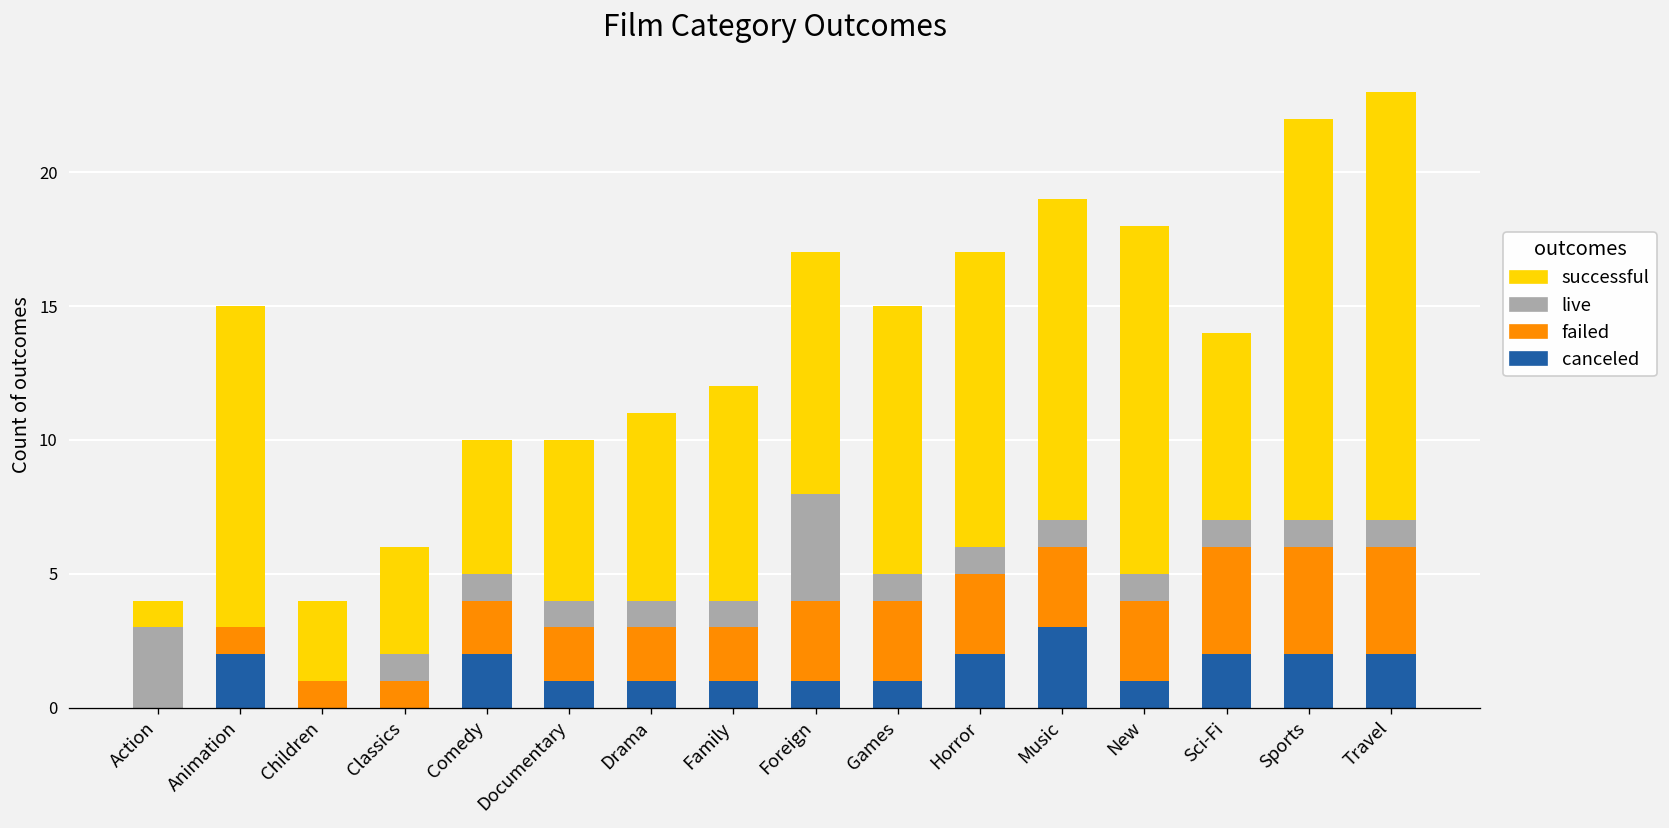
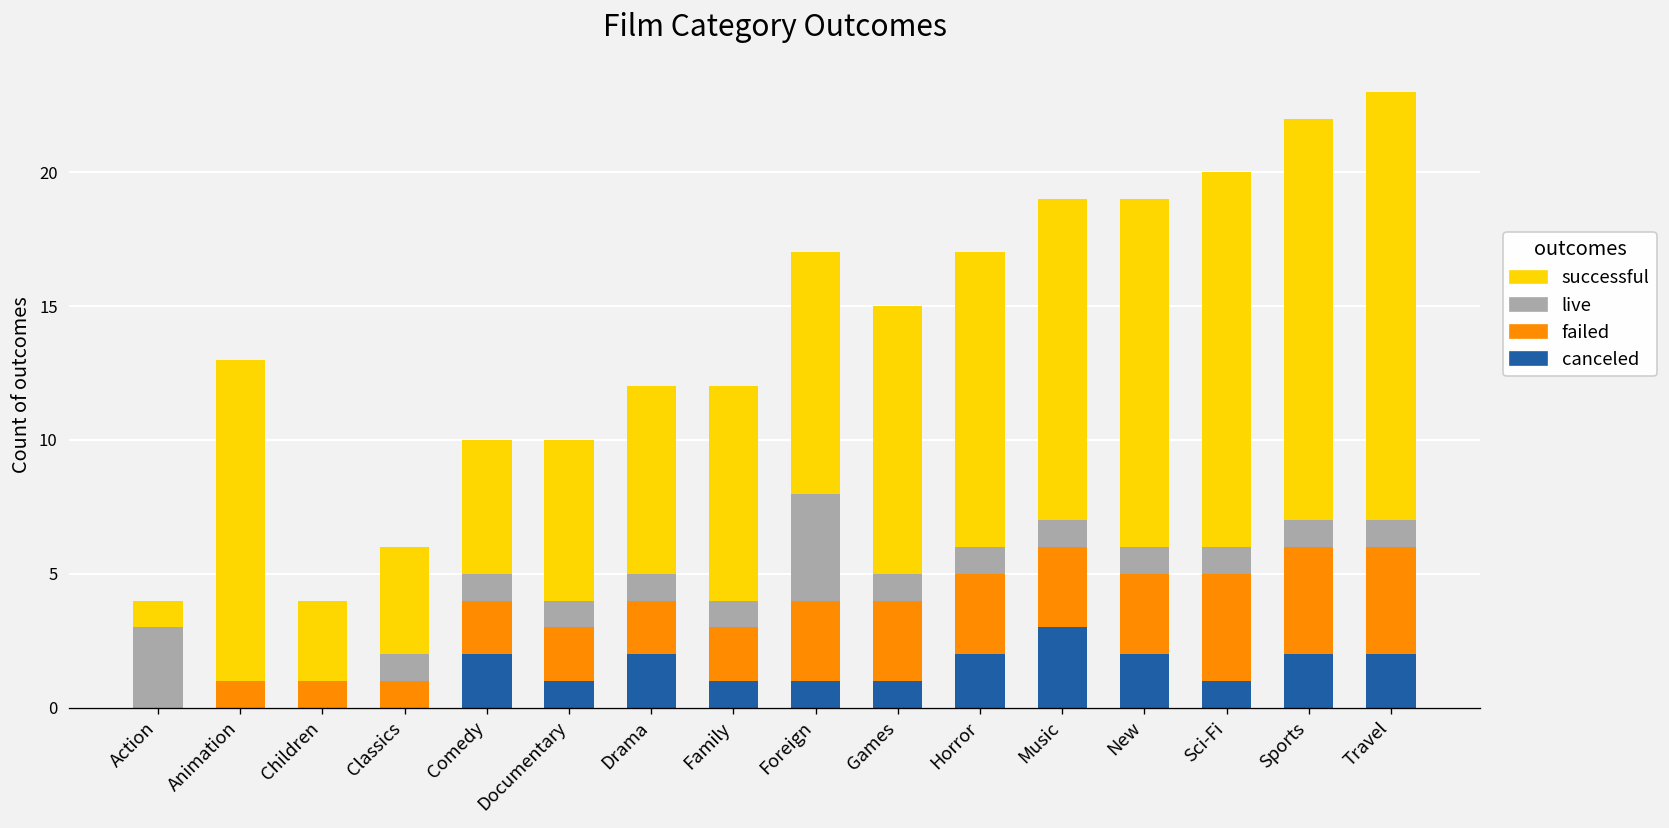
  {
    "canceled": {
      "Action": 0,
-     "Animation": 2,
+     "Animation": 0,
      "Children": 0,
      "Classics": 0,
      "Comedy": 2,
      "Documentary": 1,
-     "Drama": 1,
+     "Drama": 2,
      "Family": 1,
      "Foreign": 1,
      "Games": 1,
      "Horror": 2,
      "Music": 3,
-     "New": 1,
-     "Sci-Fi": 2,
+     "New": 2,
+     "Sci-Fi": 1,
      "Sports": 2,
      "Travel": 2
    },
    "successful": {
      "Action": 1,
      "Animation": 12,
      "Children": 3,
      "Classics": 4,
      "Comedy": 5,
      "Documentary": 6,
      "Drama": 7,
      "Family": 8,
      "Foreign": 9,
      "Games": 10,
      "Horror": 11,
      "Music": 12,
      "New": 13,
-     "Sci-Fi": 7,
+     "Sci-Fi": 14,
      "Sports": 15,
      "Travel": 16
    }
  }
